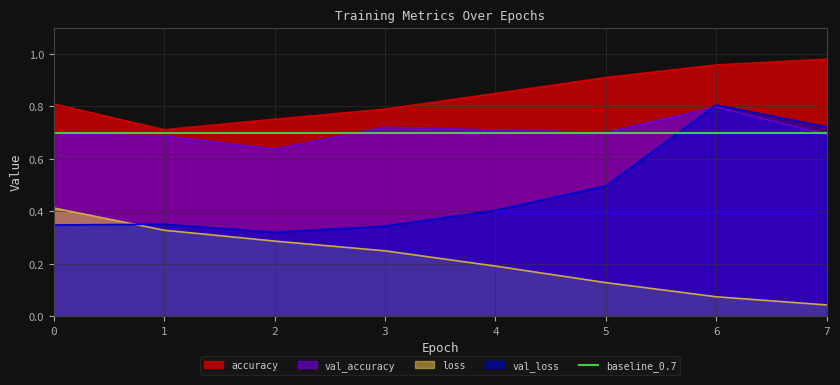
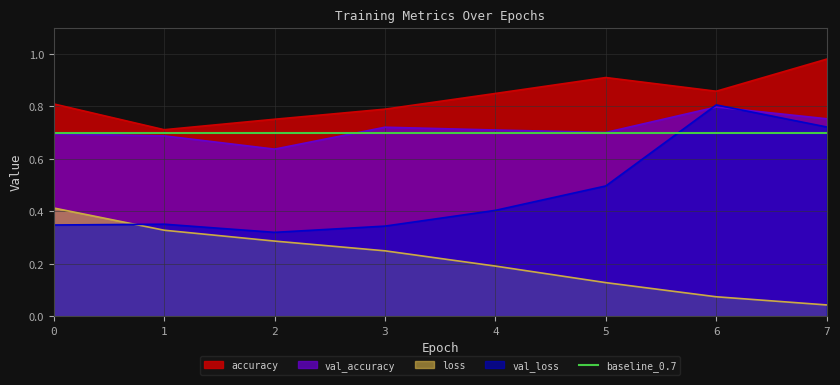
  {
    "accuracy": {
      "0": 0.81,
      "1": 0.71,
      "2": 0.75,
      "3": 0.79,
      "4": 0.85,
      "5": 0.91,
-     "6": 0.96,
+     "6": 0.86,
      "7": 0.98
    },
    "val_accuracy": {
      "0": 0.69,
      "1": 0.69,
      "2": 0.64,
      "3": 0.72,
      "4": 0.71,
      "5": 0.70,
-     "7": 0.69
+     "7": 0.75
    },
    "loss": {
      "0": 0.41,
      "1": 0.33,
      "2": 0.29,
      "3": 0.25,
      "4": 0.19,
      "5": 0.13,
      "6": 0.07,
      "7": 0.04
    },
    "val_loss": {
      "0": 0.35,
      "1": 0.35,
      "2": 0.32,
      "3": 0.34,
      "4": 0.40,
      "5": 0.50,
      "7": 0.72
    }
  }
